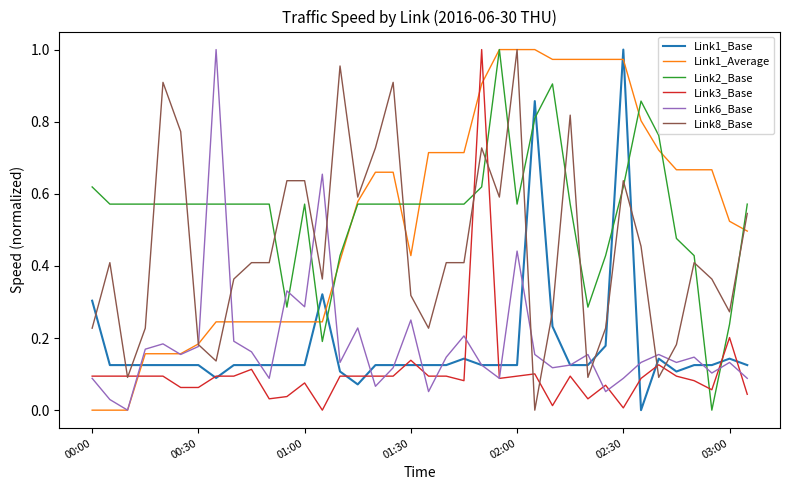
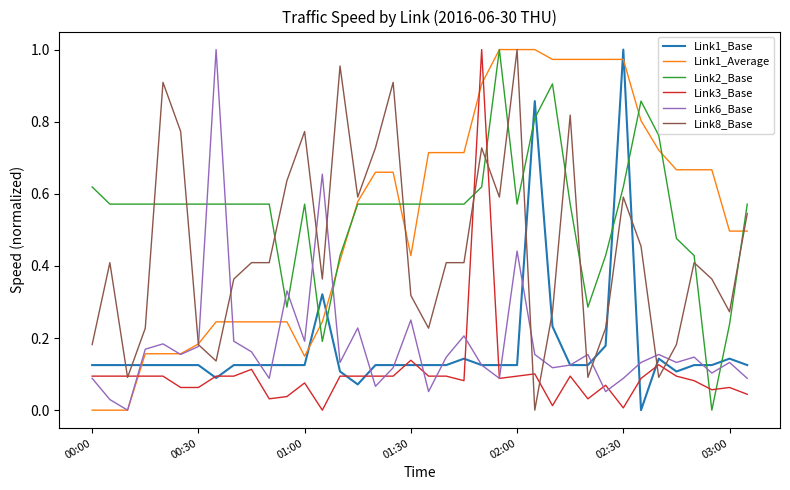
  {
    "Link1_Base": {
-     "00:00": 0.30,
+     "00:00": 0.12,
      "00:30": 0.12,
      "01:00": 0.12,
      "01:30": 0.12,
      "02:00": 0.12,
      "02:30": 1.00,
      "03:00": 0.14
    },
    "Link1_Average": {
      "00:00": 0.00,
-     "01:00": 0.24,
+     "01:00": 0.15,
      "01:30": 0.43,
      "02:30": 0.97,
-     "03:00": 0.52
+     "03:00": 0.50
    },
    "Link2_Base": {
      "00:00": 0.62,
      "00:30": 0.57,
      "01:00": 0.57,
      "01:30": 0.57,
      "02:00": 0.57,
      "02:30": 0.62,
      "03:00": 0.24
    },
    "Link3_Base": {
      "00:30": 0.06,
      "01:00": 0.08,
      "01:30": 0.14,
      "02:00": 0.09,
      "02:30": 0.01,
-     "03:00": 0.20
+     "03:00": 0.06
    },
    "Link6_Base": {
-     "01:00": 0.29,
+     "01:00": 0.19,
      "01:30": 0.25,
      "02:00": 0.44,
      "02:30": 0.09,
      "03:00": 0.13
    },
    "Link8_Base": {
-     "00:00": 0.23,
-     "01:00": 0.64,
+     "00:00": 0.18,
+     "01:00": 0.77,
      "01:30": 0.32,
-     "02:30": 0.64,
+     "02:30": 0.59,
      "03:00": 0.27
    }
  }
